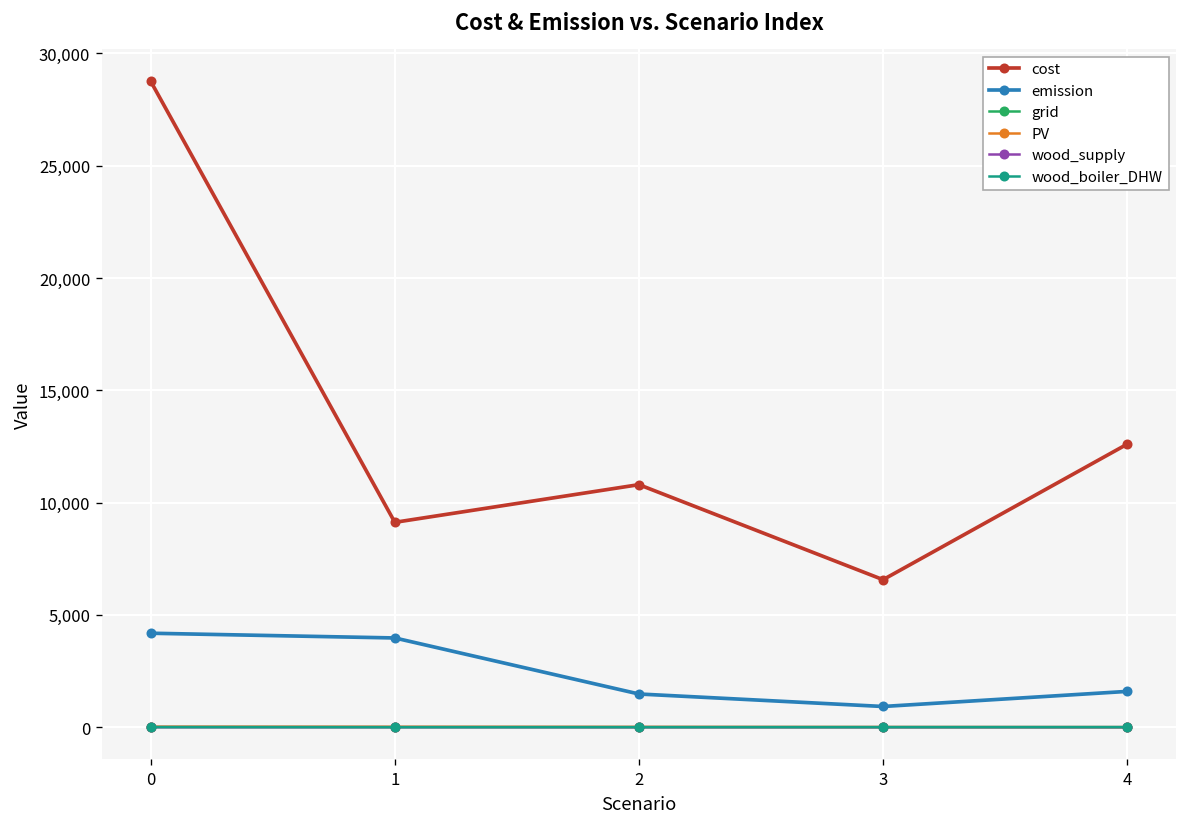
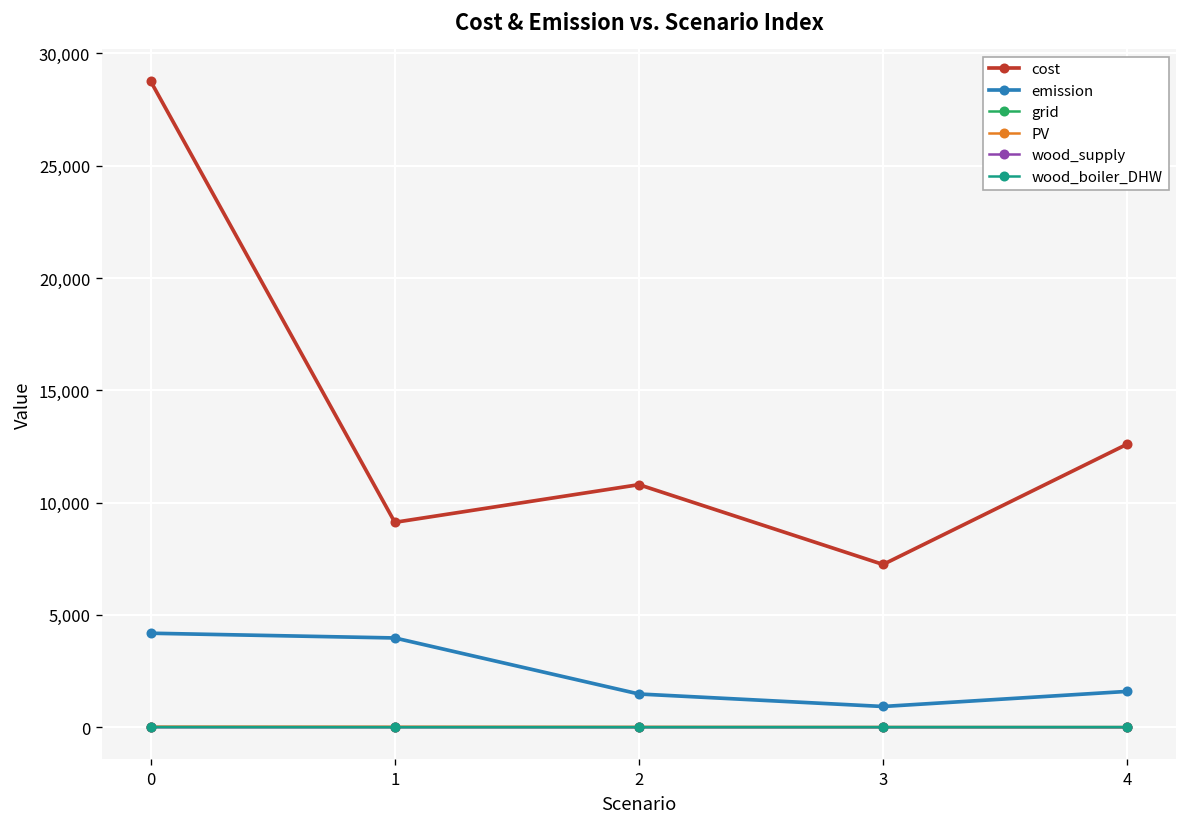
  {
    "cost": {
      "0": "28,800",
      "1": "9,100",
      "2": "10,800",
-     "3": "6,600",
+     "3": "7,200",
      "4": "12,600"
    },
    "emission": {
      "0": "4,200",
      "1": "4,000",
      "2": "1,500",
      "3": "900",
      "4": "1,600"
    }
  }
